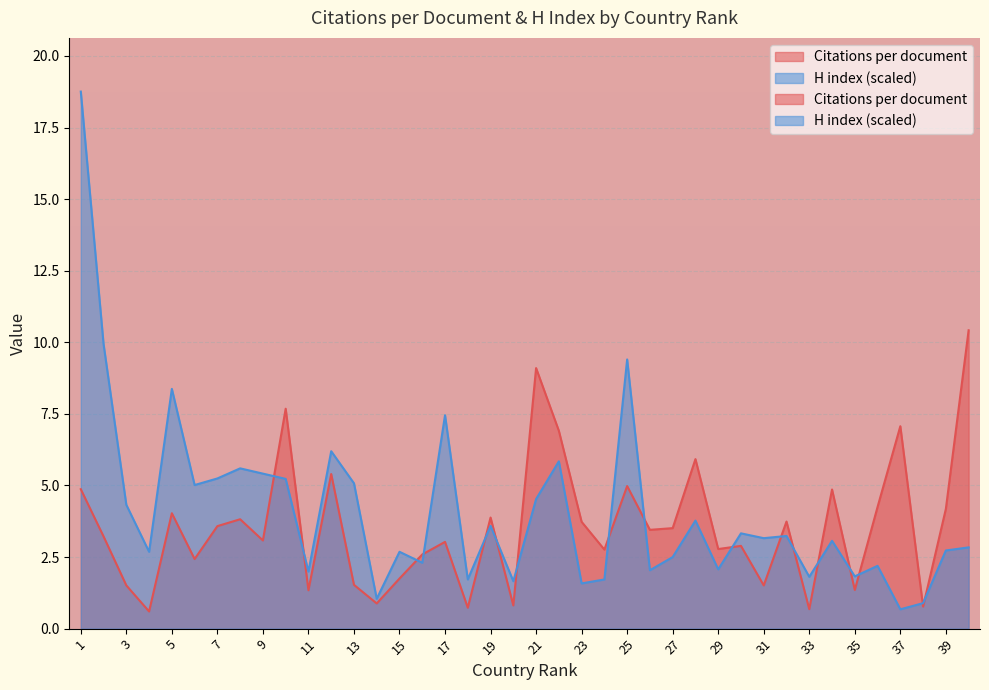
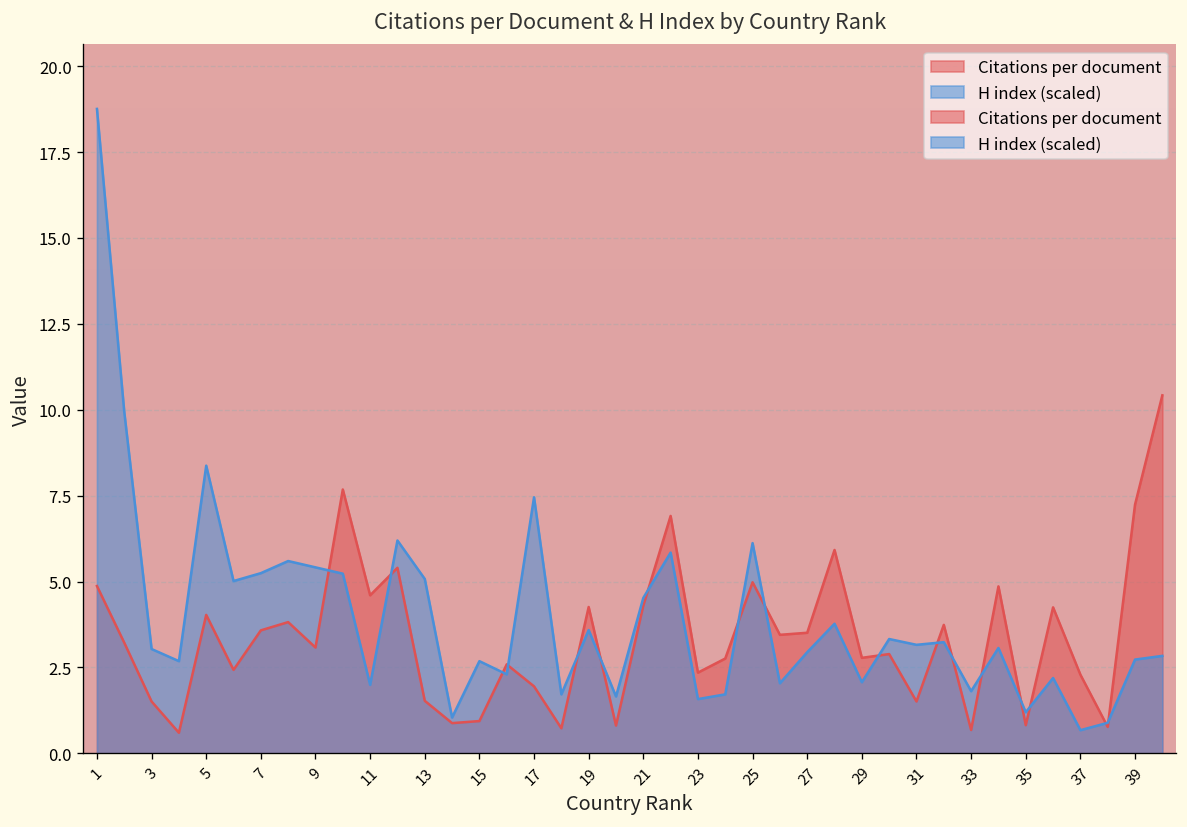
  {
    "Citations per document": {
      "1": 4.9,
      "3": 1.5,
      "5": 4.0,
      "7": 3.6,
      "9": 3.1,
-     "11": 1.3,
+     "11": 4.6,
      "13": 1.5,
-     "15": 1.8,
-     "17": 3.0,
-     "19": 3.9,
-     "21": 9.1,
-     "23": 3.7,
+     "15": 0.9,
+     "17": 2.0,
+     "19": 4.3,
+     "21": 4.3,
+     "23": 2.4,
      "25": 5.0,
      "27": 3.5,
      "29": 2.8,
      "31": 1.5,
      "33": 0.7,
-     "35": 1.4,
-     "37": 7.1,
-     "39": 4.2
+     "35": 0.8,
+     "37": 2.3,
+     "39": 7.2
    },
    "H index (scaled)": {
      "1": 18.8,
-     "3": 4.3,
+     "3": 3.0,
      "5": 8.4,
      "7": 5.2,
      "9": 5.4,
      "11": 2.0,
      "13": 5.1,
      "15": 2.7,
      "17": 7.5,
      "19": 3.6,
      "21": 4.5,
      "23": 1.6,
-     "25": 9.4,
-     "27": 2.5,
+     "25": 6.1,
+     "27": 2.9,
      "29": 2.1,
      "31": 3.2,
      "33": 1.8,
-     "35": 1.8,
+     "35": 1.2,
      "37": 0.7,
      "39": 2.7
    }
  }
